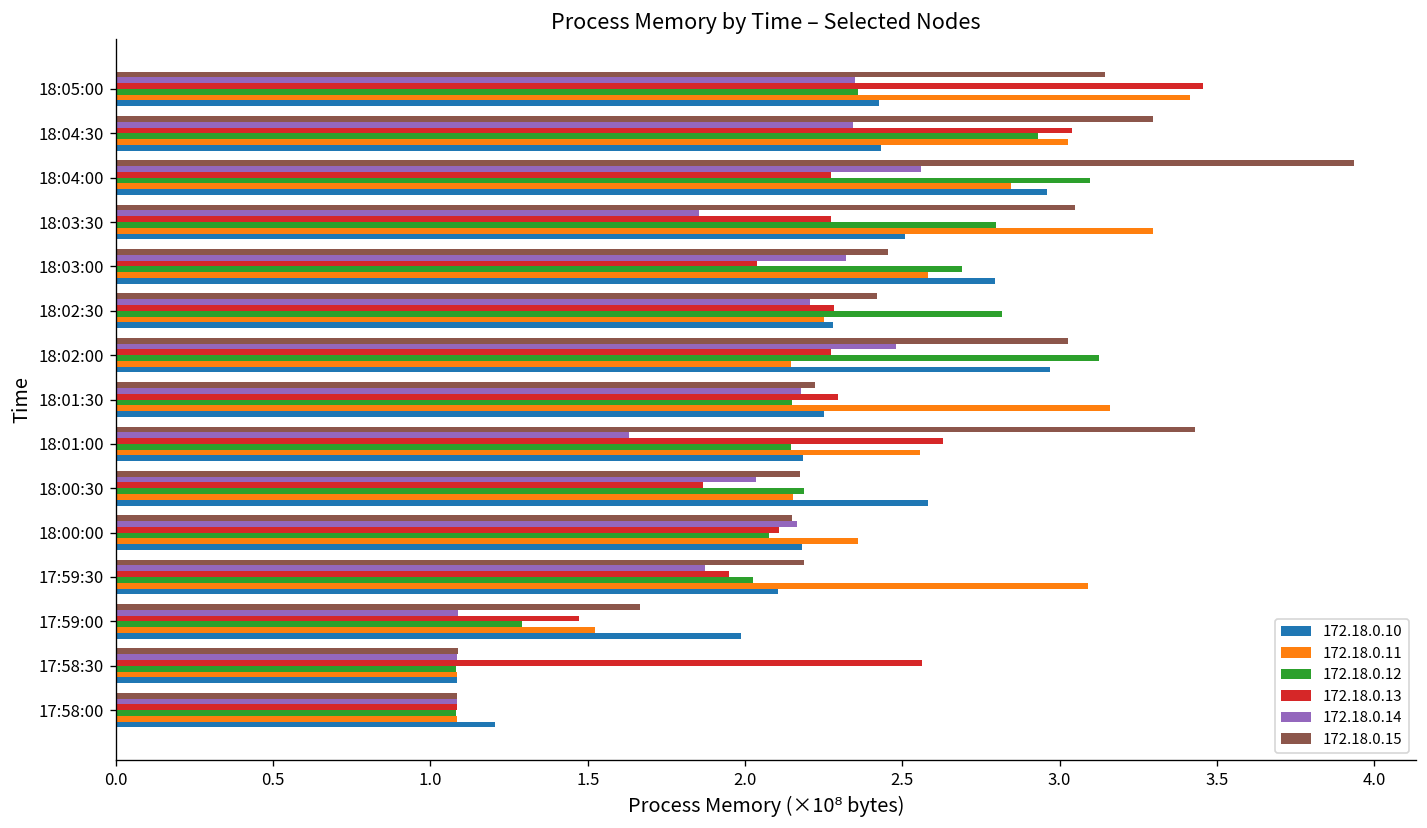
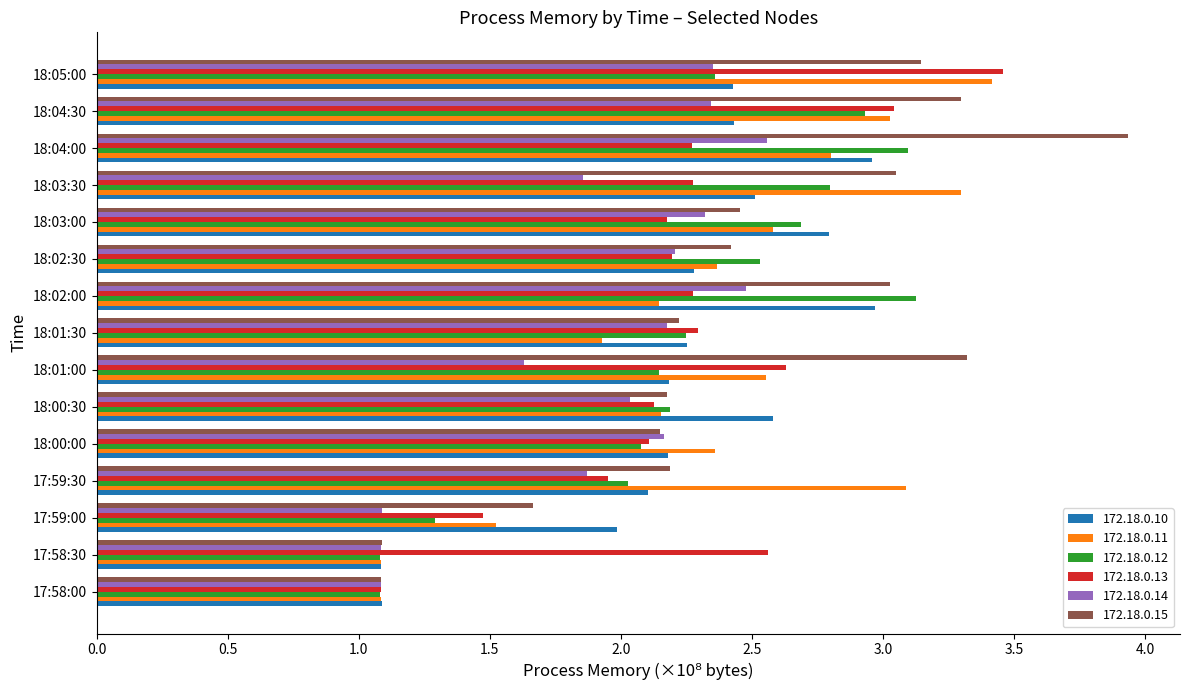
  {
    "172.18.0.10": {
      "18:05:00": 2.43,
      "18:04:30": 2.43,
      "18:04:00": 2.96,
      "18:03:30": 2.51,
      "18:03:00": 2.79,
      "18:02:30": 2.28,
      "18:02:00": 2.97,
      "18:01:30": 2.25,
      "18:01:00": 2.18,
      "18:00:30": 2.58,
      "18:00:00": 2.18,
      "17:59:30": 2.10,
      "17:59:00": 1.99,
      "17:58:30": 1.08,
-     "17:58:00": 1.21
+     "17:58:00": 1.09
    },
    "172.18.0.11": {
      "18:05:00": 3.41,
      "18:04:30": 3.03,
-     "18:04:00": 2.84,
+     "18:04:00": 2.80,
      "18:03:30": 3.30,
      "18:03:00": 2.58,
-     "18:02:30": 2.25,
+     "18:02:30": 2.36,
      "18:02:00": 2.15,
-     "18:01:30": 3.16,
+     "18:01:30": 1.93,
      "18:01:00": 2.56,
      "18:00:30": 2.15,
      "18:00:00": 2.36,
      "17:59:30": 3.09,
      "17:59:00": 1.52,
      "17:58:30": 1.09,
      "17:58:00": 1.08
    },
    "172.18.0.12": {
      "18:05:00": 2.36,
      "18:04:30": 2.93,
      "18:04:00": 3.10,
      "18:03:30": 2.80,
      "18:03:00": 2.69,
-     "18:02:30": 2.82,
+     "18:02:30": 2.53,
      "18:02:00": 3.12,
-     "18:01:30": 2.15,
+     "18:01:30": 2.25,
      "18:01:00": 2.14,
      "18:00:30": 2.19,
      "18:00:00": 2.08,
      "17:59:30": 2.03,
      "17:59:00": 1.29,
      "17:58:30": 1.08,
      "17:58:00": 1.08
    },
    "172.18.0.13": {
      "18:05:00": 3.46,
      "18:04:30": 3.04,
      "18:04:00": 2.27,
      "18:03:30": 2.27,
-     "18:03:00": 2.04,
-     "18:02:30": 2.28,
+     "18:03:00": 2.18,
+     "18:02:30": 2.20,
      "18:02:00": 2.27,
      "18:01:30": 2.30,
      "18:01:00": 2.63,
-     "18:00:30": 1.87,
+     "18:00:30": 2.12,
      "18:00:00": 2.11,
      "17:59:30": 1.95,
      "17:59:00": 1.47,
      "17:58:30": 2.56,
      "17:58:00": 1.08
    },
    "172.18.0.14": {
      "18:05:00": 2.35,
      "18:04:30": 2.34,
      "18:04:00": 2.56,
      "18:03:30": 1.85,
      "18:03:00": 2.32,
      "18:02:30": 2.21,
      "18:02:00": 2.48,
      "18:01:30": 2.18,
      "18:01:00": 1.63,
      "18:00:30": 2.03,
      "18:00:00": 2.17,
      "17:59:30": 1.87,
      "17:59:00": 1.09,
      "17:58:30": 1.08,
      "17:58:00": 1.09
    },
    "172.18.0.15": {
      "18:05:00": 3.14,
      "18:04:30": 3.30,
      "18:04:00": 3.94,
      "18:03:30": 3.05,
      "18:03:00": 2.45,
      "18:02:30": 2.42,
      "18:02:00": 3.03,
      "18:01:30": 2.22,
-     "18:01:00": 3.43,
+     "18:01:00": 3.32,
      "18:00:30": 2.18,
      "18:00:00": 2.15,
      "17:59:30": 2.19,
      "17:59:00": 1.67,
      "17:58:30": 1.09,
      "17:58:00": 1.09
    }
  }
